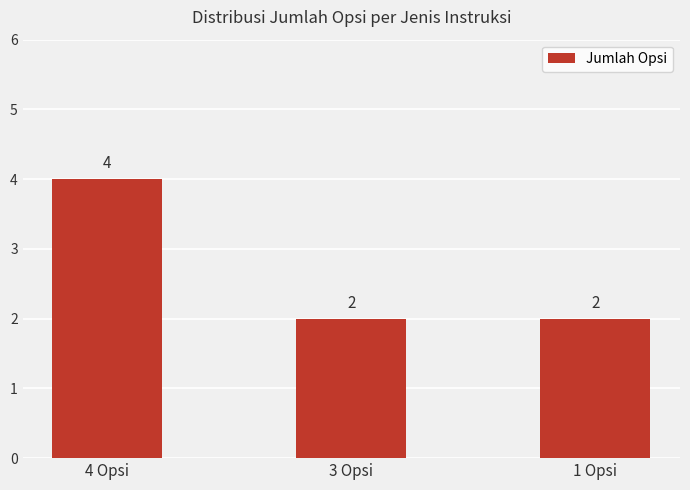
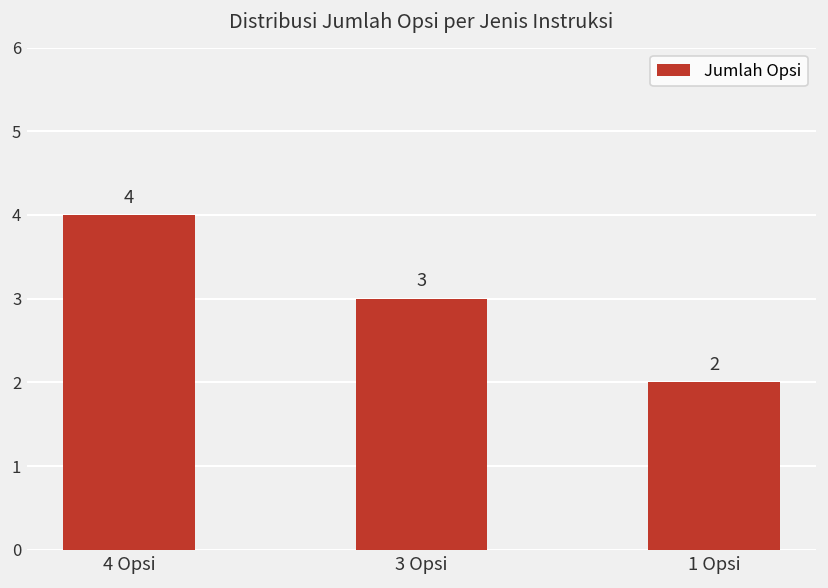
  {
    "4 Opsi": 4,
-   "3 Opsi": 2,
+   "3 Opsi": 3,
    "1 Opsi": 2
  }
